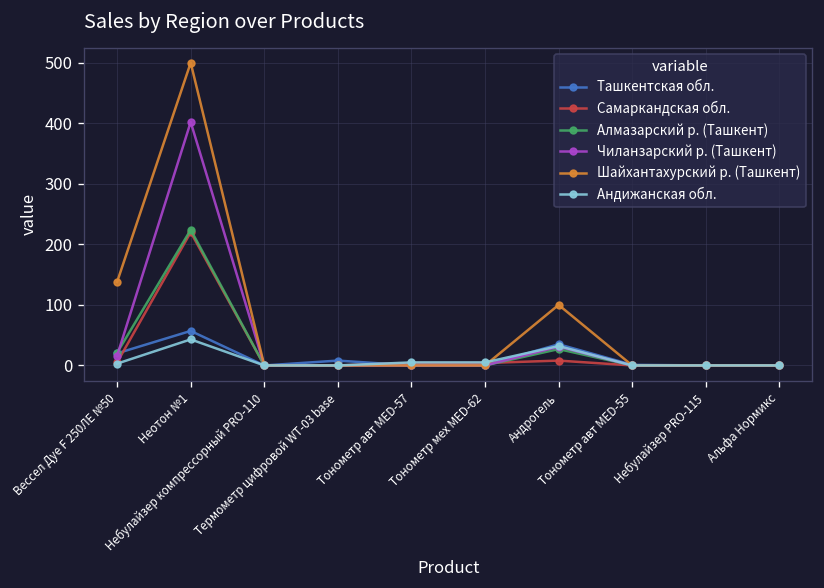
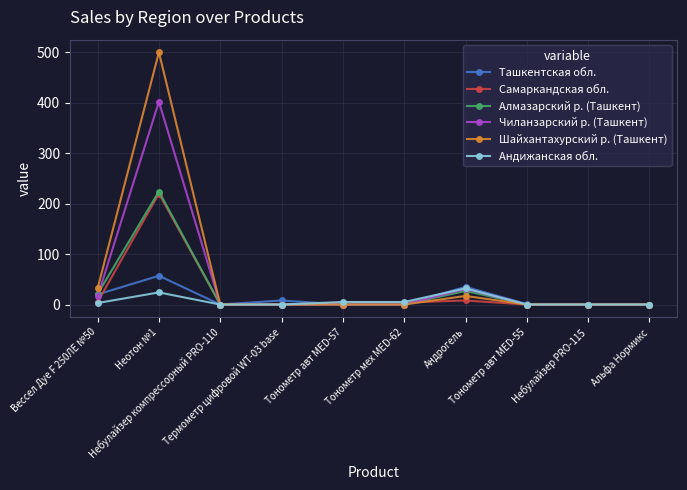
  {
    "Ташкентская обл.": {
      "Неотон №1": 60,
      "Термометр цифровой WT-03 base": 10
    },
    "Самаркандская обл.": {
      "Андрогель": 10
    },
    "Чиланзарский р. (Ташкент)": {
      "Неотон №1": 400
    },
    "Шайхантахурский р. (Ташкент)": {
-     "Вессел Дуе F 250ЛЕ №50": 140,
+     "Вессел Дуе F 250ЛЕ №50": 30,
      "Неотон №1": 500,
-     "Андрогель": 100
+     "Андрогель": 20
    },
    "Андижанская обл.": {
-     "Неотон №1": 40
+     "Неотон №1": 20
    }
  }
